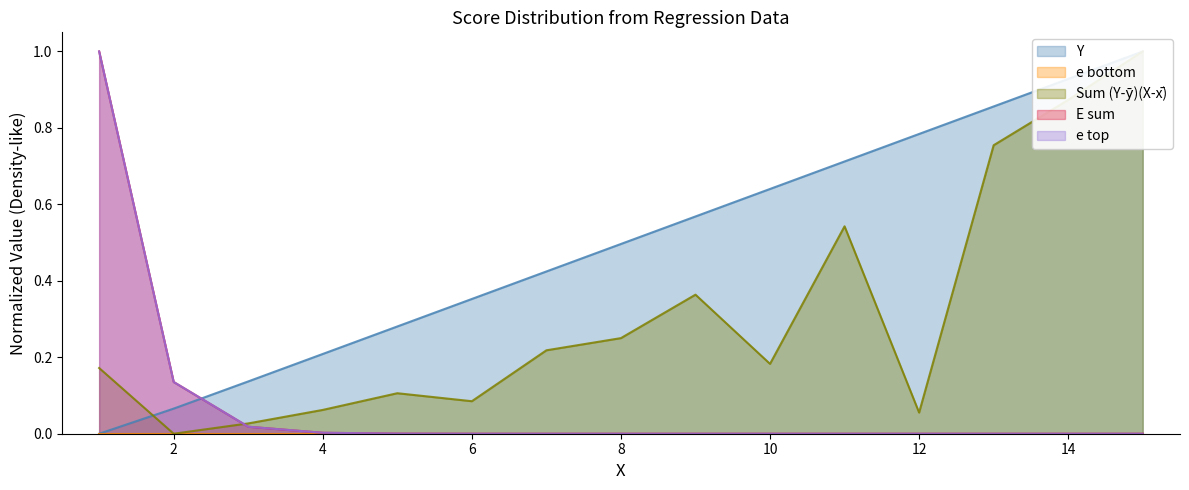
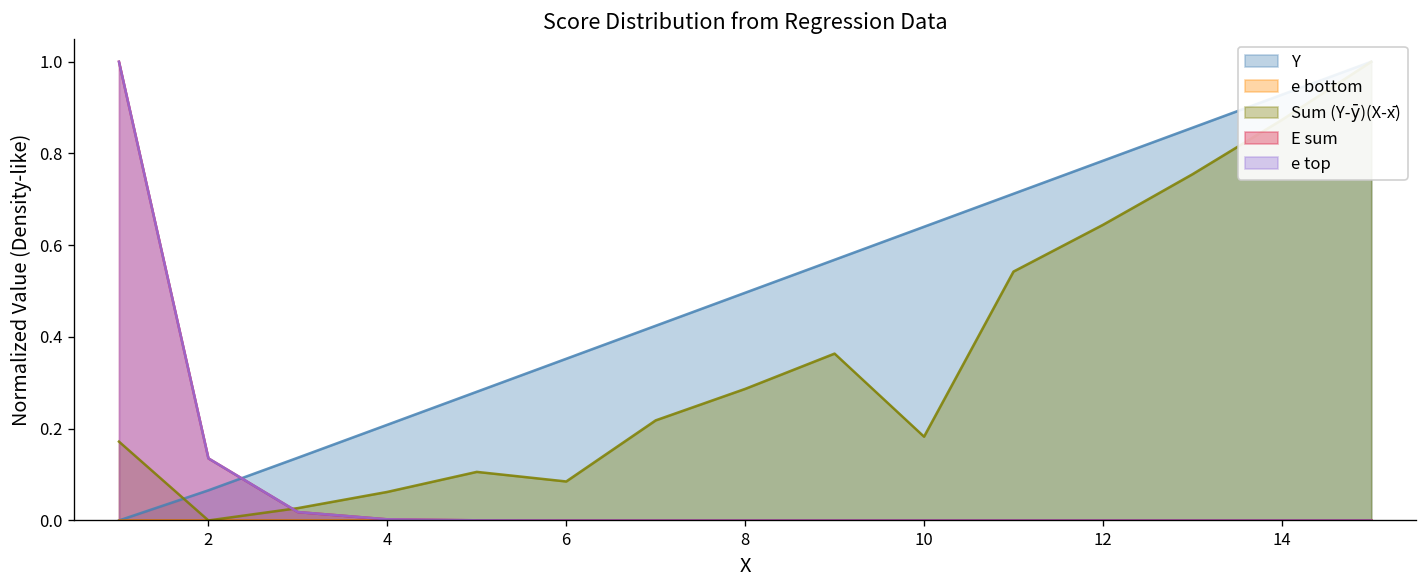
  {
    "Sum (Y-ȳ)(X-x̄)": {
      "4": 0.06,
      "6": 0.09,
-     "8": 0.25,
+     "8": 0.29,
      "10": 0.18,
-     "12": 0.06
+     "12": 0.64
    }
  }
